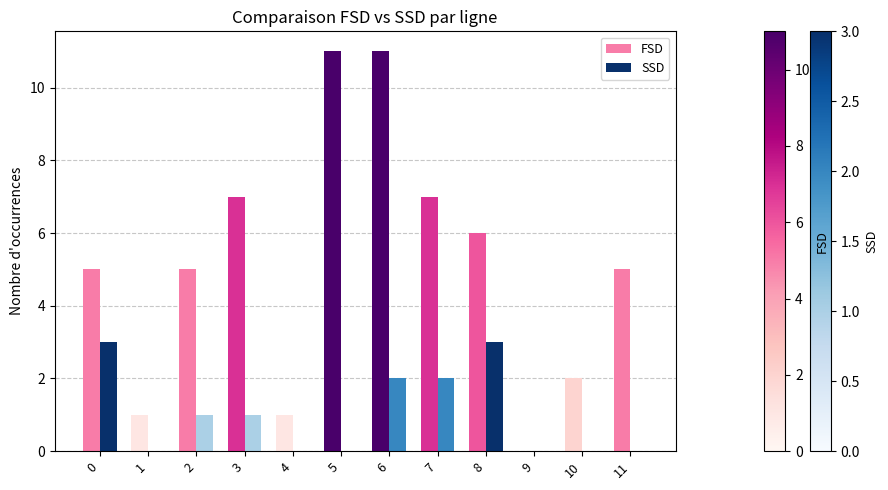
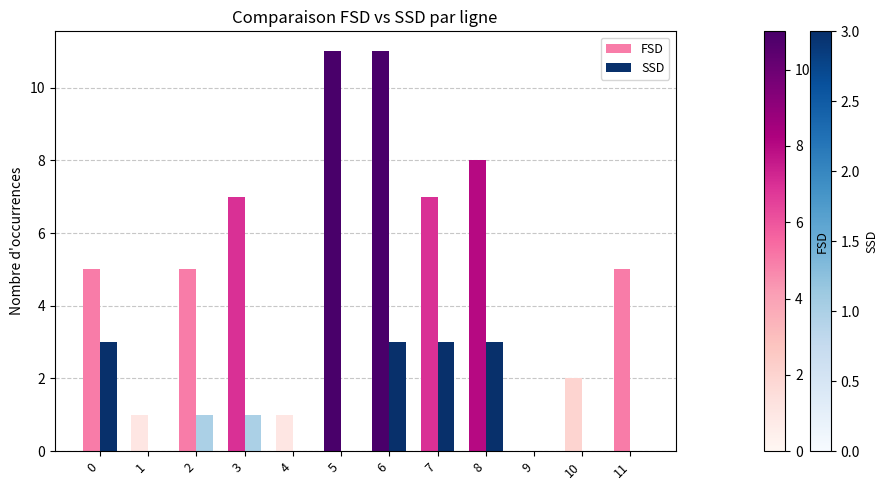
  {
    "FSD": {
      "0": 5,
      "1": 1,
      "2": 5,
      "3": 7,
      "4": 1,
      "5": 11,
      "6": 11,
      "7": 7,
-     "8": 6,
+     "8": 8,
      "9": 0,
      "10": 2,
      "11": 5
    },
    "SSD": {
      "0": 3,
      "1": 0,
      "2": 1,
      "3": 1,
      "4": 0,
      "5": 0,
-     "6": 2,
-     "7": 2,
+     "6": 3,
+     "7": 3,
      "8": 3,
      "9": 0,
      "10": 0,
      "11": 0
    }
  }
